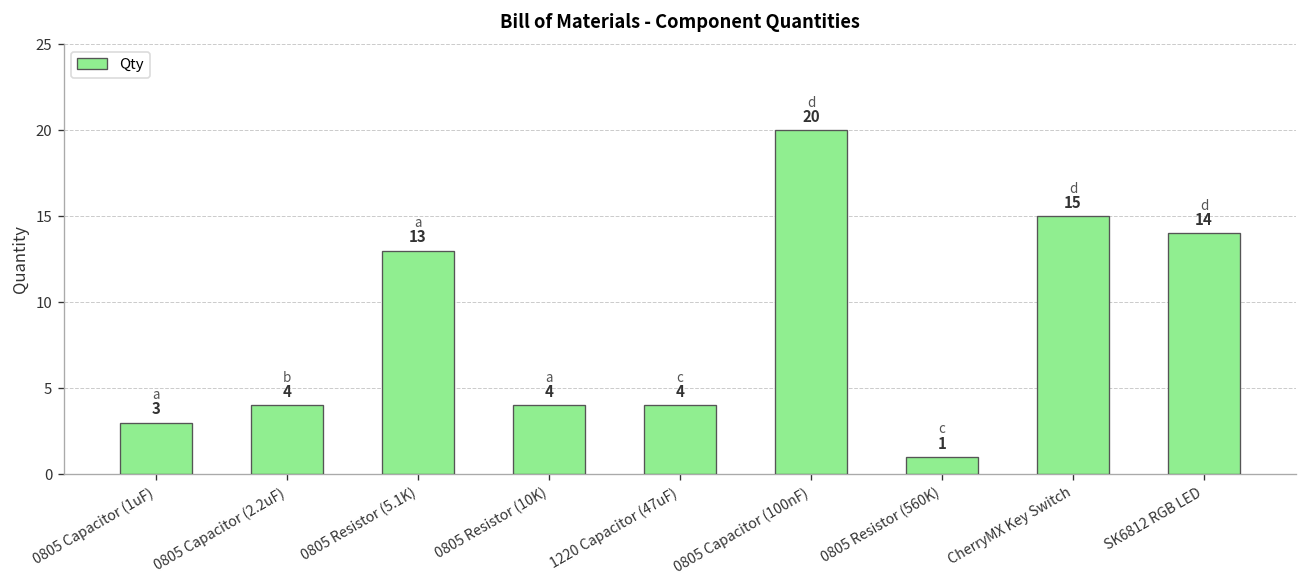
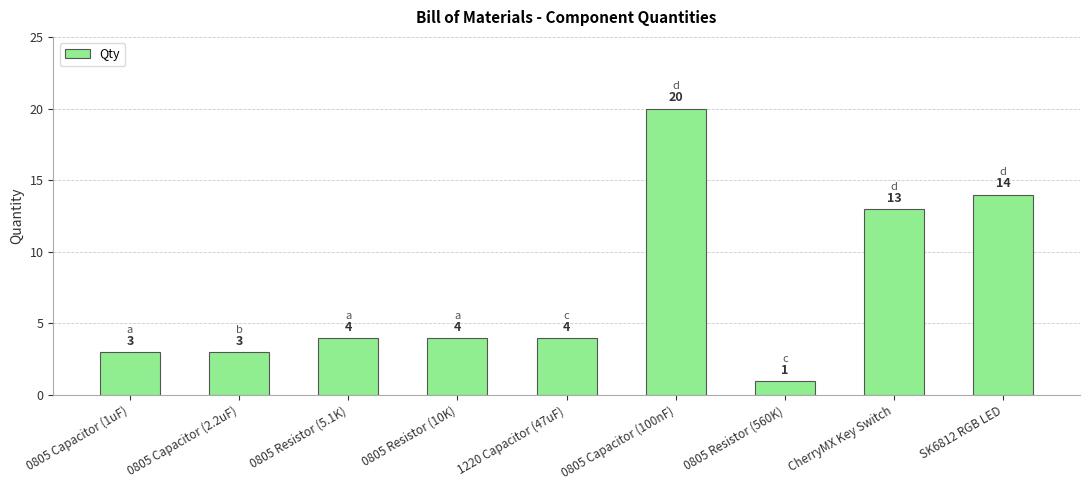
  {
    "0805 Capacitor (1uF)": 3,
-   "0805 Capacitor (2.2uF)": 4,
-   "0805 Resistor (5.1K)": 13,
+   "0805 Capacitor (2.2uF)": 3,
+   "0805 Resistor (5.1K)": 4,
    "0805 Resistor (10K)": 4,
    "1220 Capacitor (47uF)": 4,
    "0805 Capacitor (100nF)": 20,
    "0805 Resistor (560K)": 1,
-   "CherryMX Key Switch": 15,
+   "CherryMX Key Switch": 13,
    "SK6812 RGB LED": 14
  }
